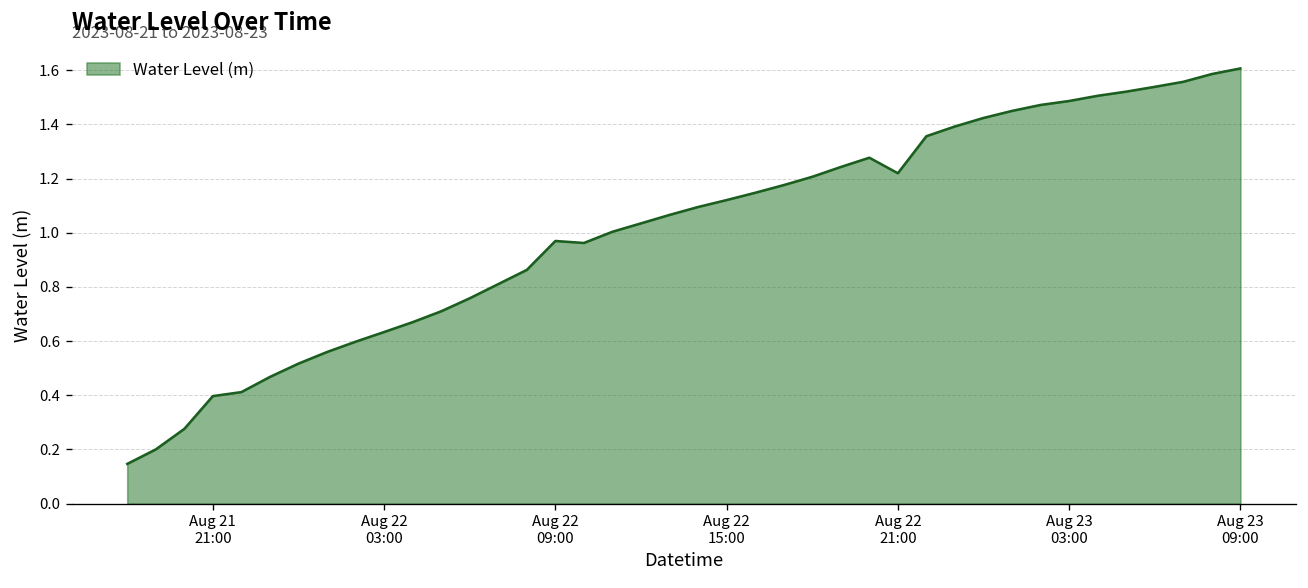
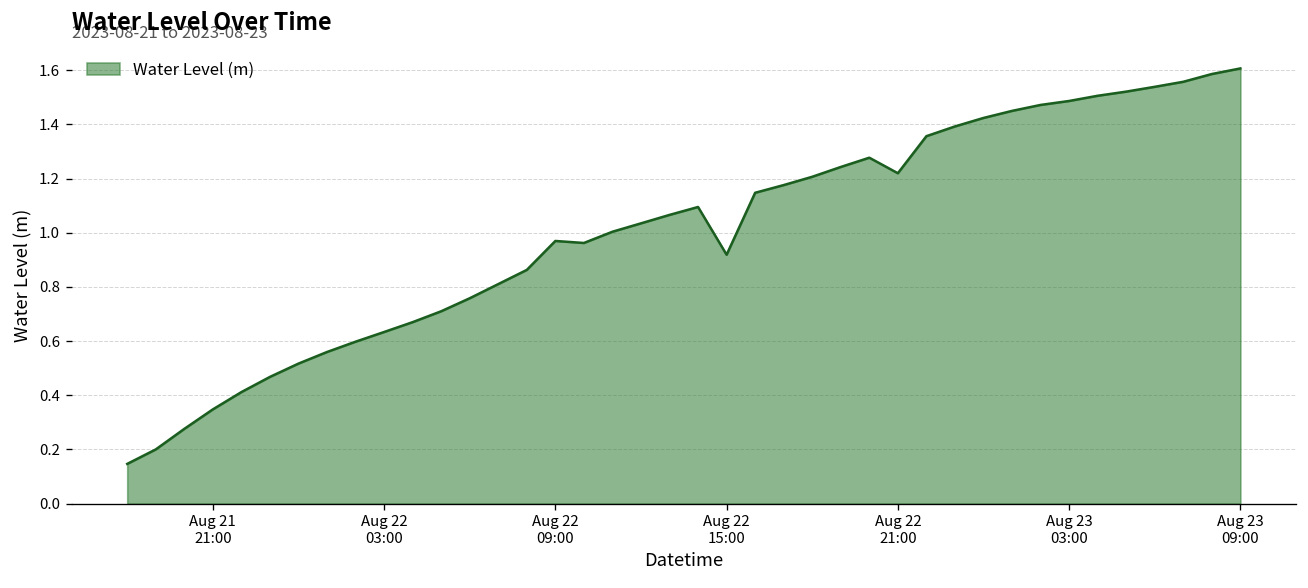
  {
-   "Aug 21 21:00": 0.40,
+   "Aug 21 21:00": 0.35,
    "Aug 22 03:00": 0.63,
    "Aug 22 09:00": 0.97,
-   "Aug 22 15:00": 1.12,
+   "Aug 22 15:00": 0.92,
    "Aug 22 21:00": 1.22,
    "Aug 23 03:00": 1.49,
    "Aug 23 09:00": 1.61
  }
